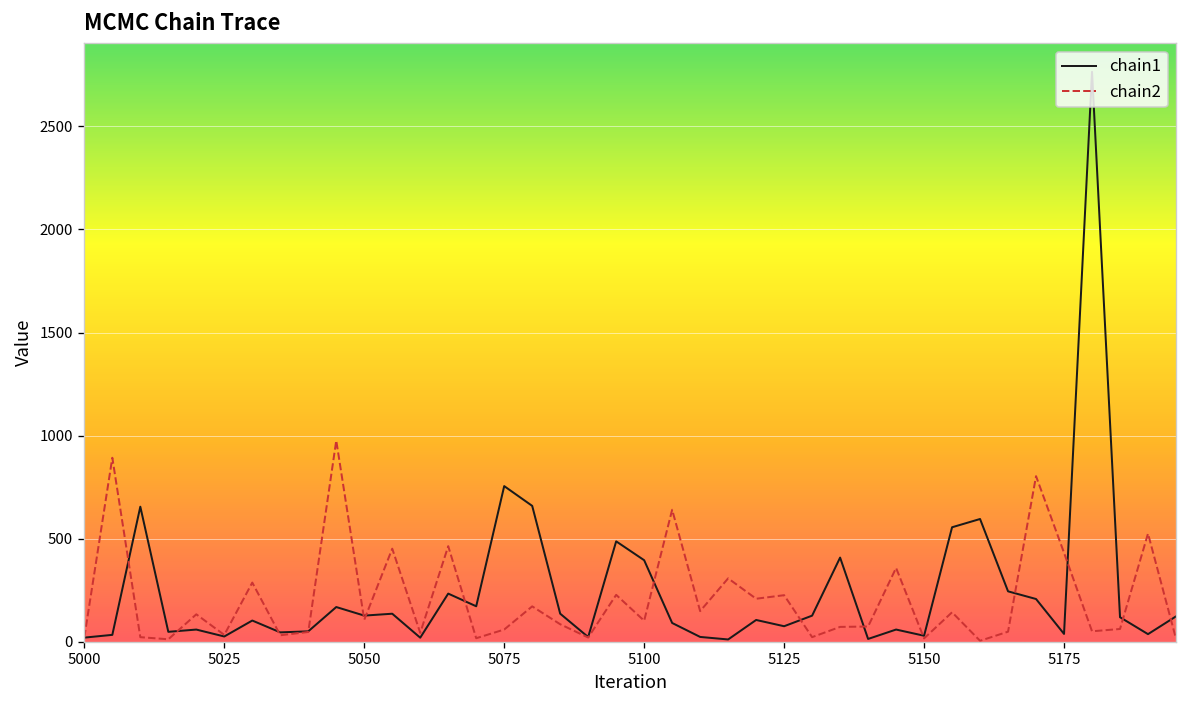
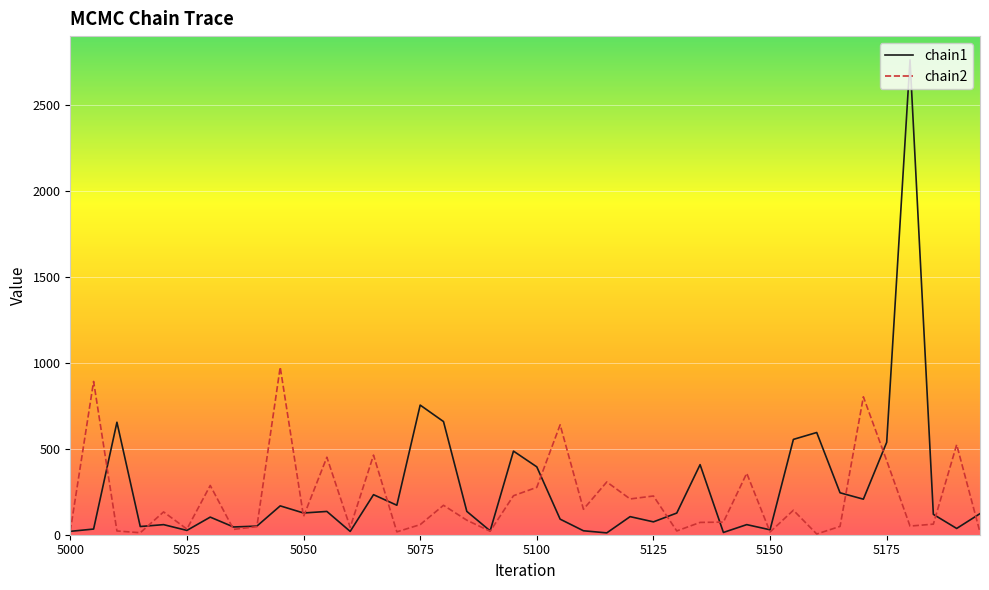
  {
    "chain1": {
      "5050": 130,
      "5075": 750,
      "5100": 400,
      "5125": 70,
-     "5175": 40
+     "5175": 540
    },
    "chain2": {
      "5050": 110,
      "5075": 60,
-     "5100": 100,
+     "5100": 280,
      "5125": 230,
      "5175": 430
    }
  }
